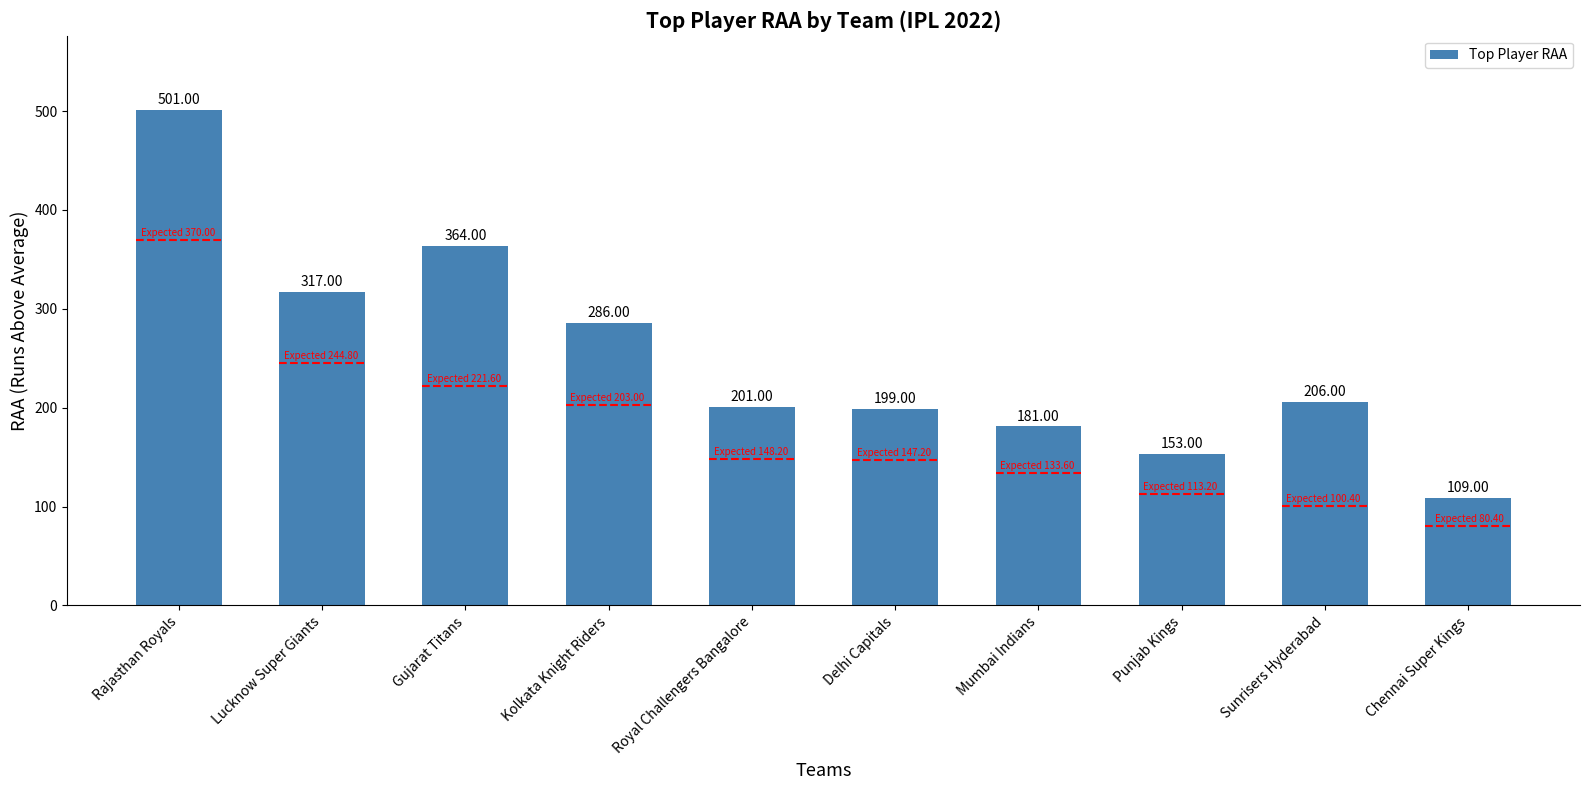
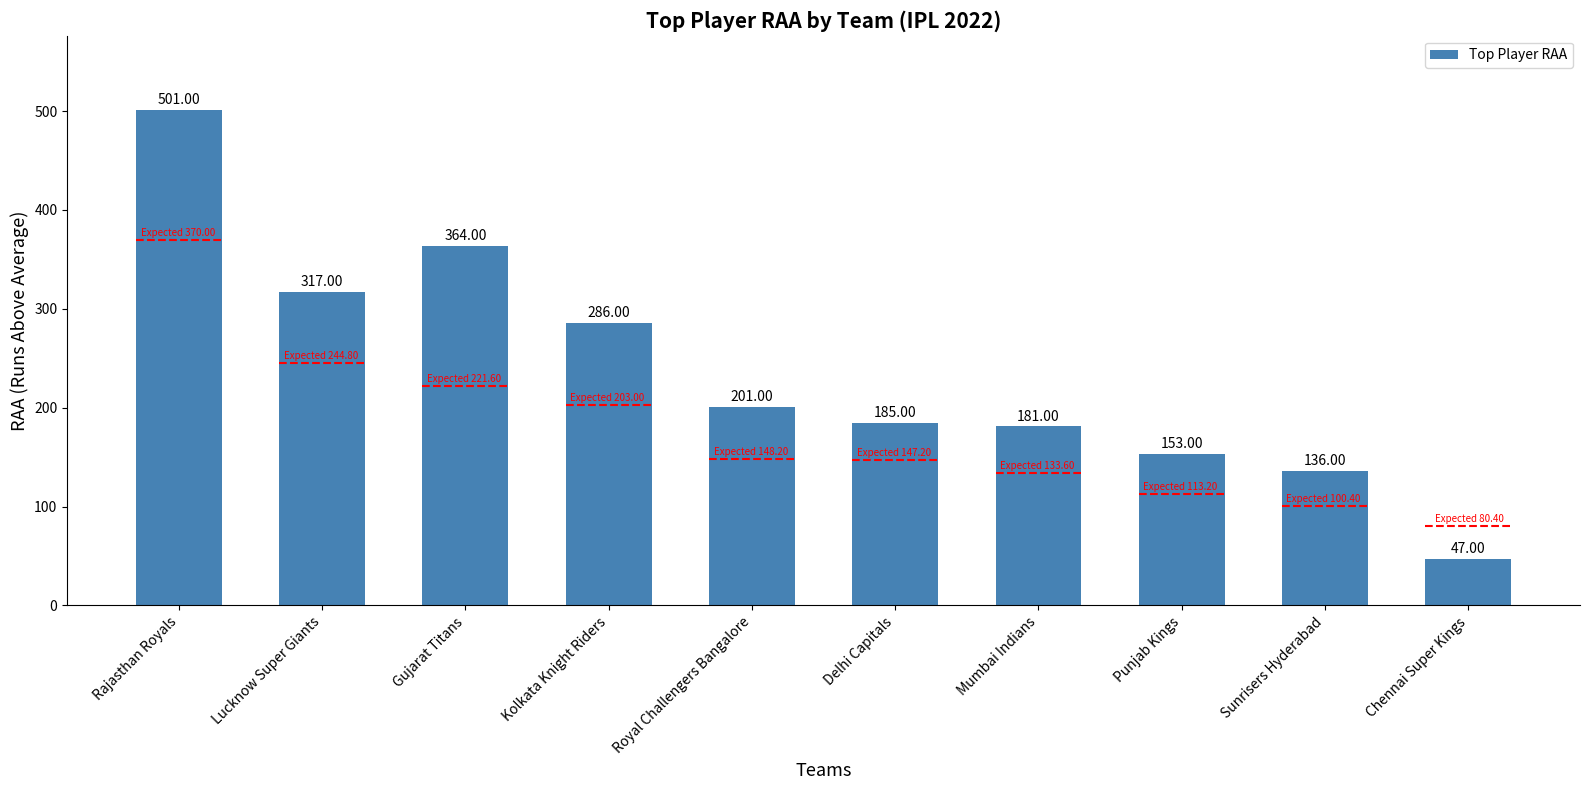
  {
    "Rajasthan Royals": 501.00,
    "Lucknow Super Giants": 317.00,
    "Gujarat Titans": 364.00,
    "Kolkata Knight Riders": 286.00,
    "Royal Challengers Bangalore": 201.00,
-   "Delhi Capitals": 199.00,
+   "Delhi Capitals": 185.00,
    "Mumbai Indians": 181.00,
    "Punjab Kings": 153.00,
-   "Sunrisers Hyderabad": 206.00,
-   "Chennai Super Kings": 109.00
+   "Sunrisers Hyderabad": 136.00,
+   "Chennai Super Kings": 47.00
  }
